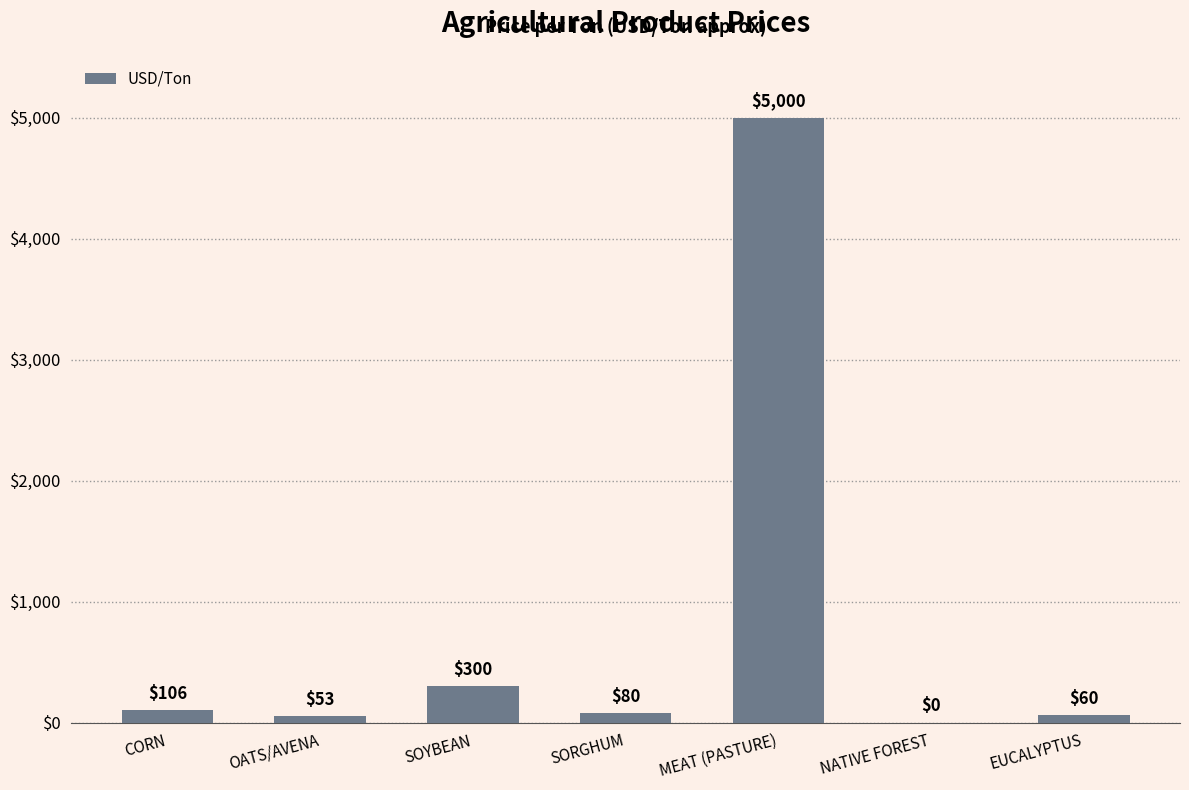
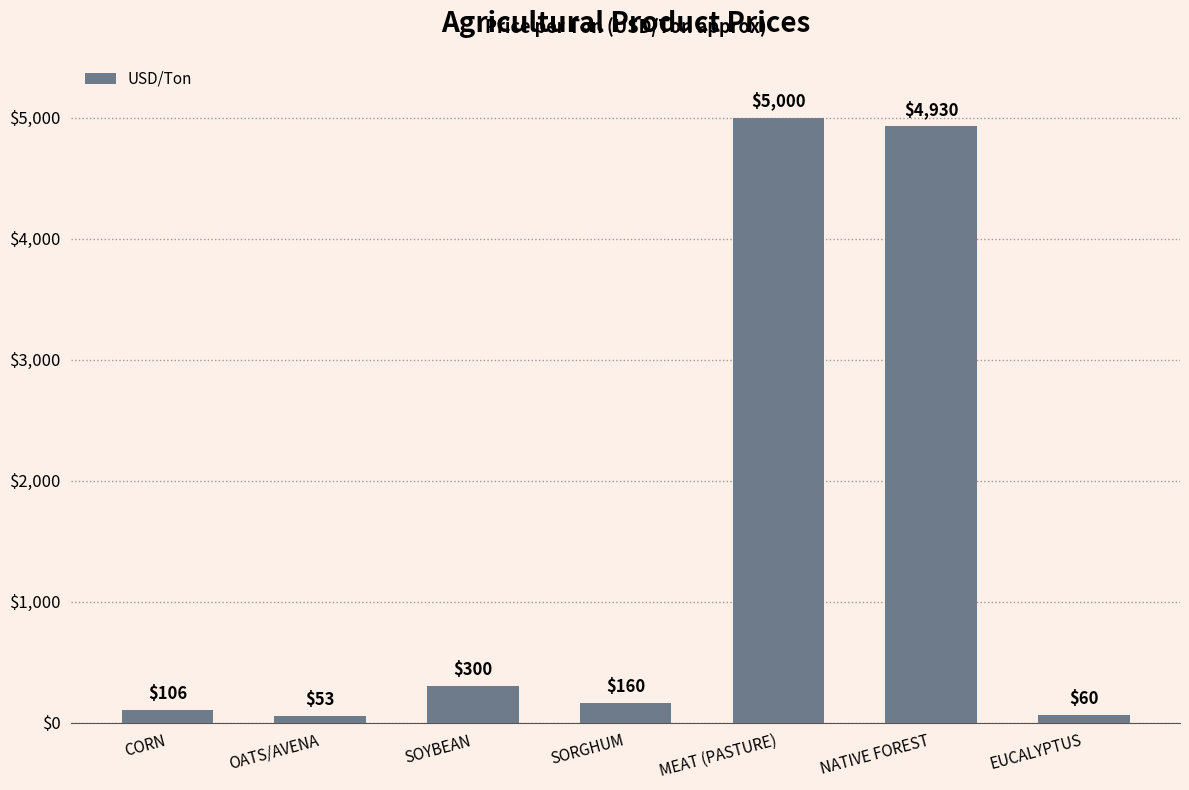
  {
    "CORN": "$106",
    "OATS/AVENA": "$53",
    "SOYBEAN": "$300",
-   "SORGHUM": "$80",
+   "SORGHUM": "$160",
    "MEAT (PASTURE)": "$5,000",
-   "NATIVE FOREST": "$0",
+   "NATIVE FOREST": "$4,930",
    "EUCALYPTUS": "$60"
  }
